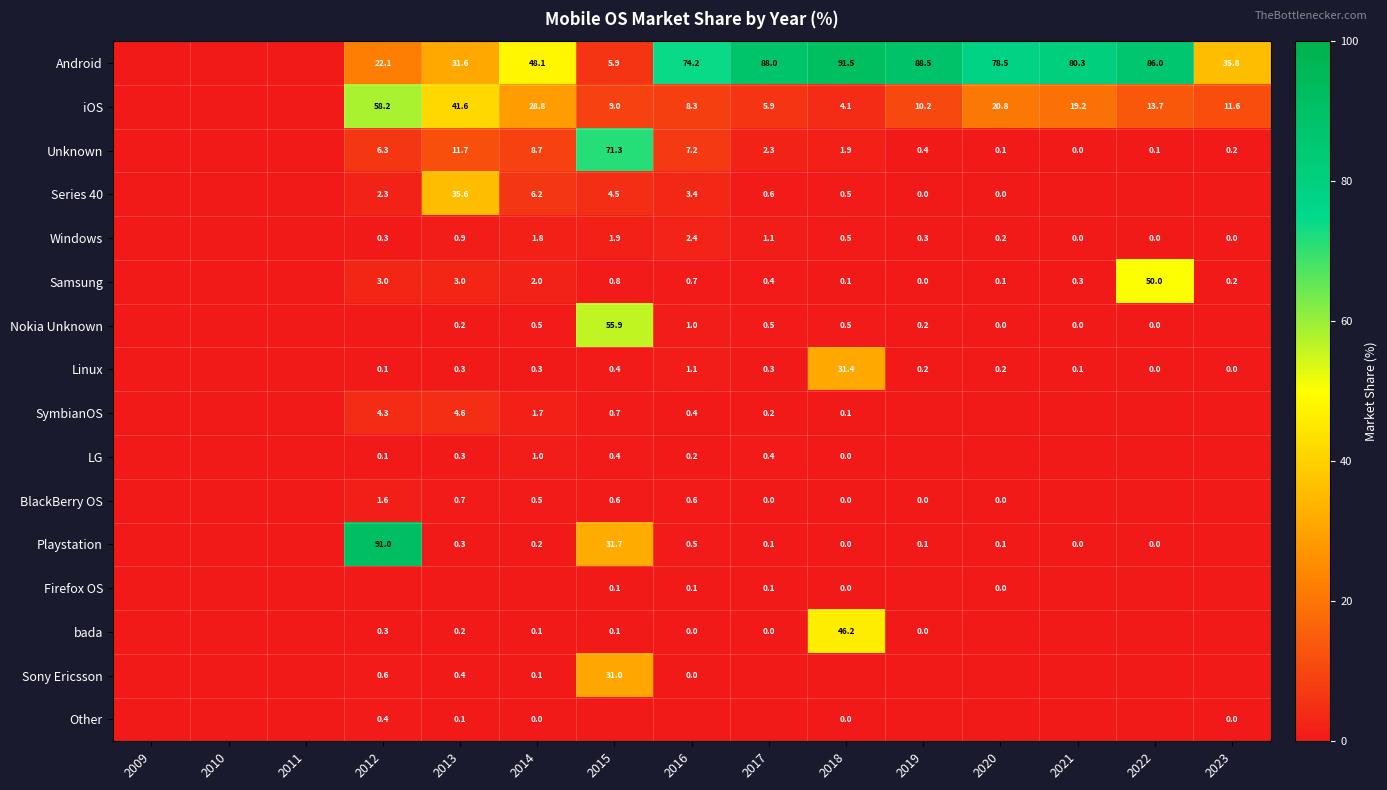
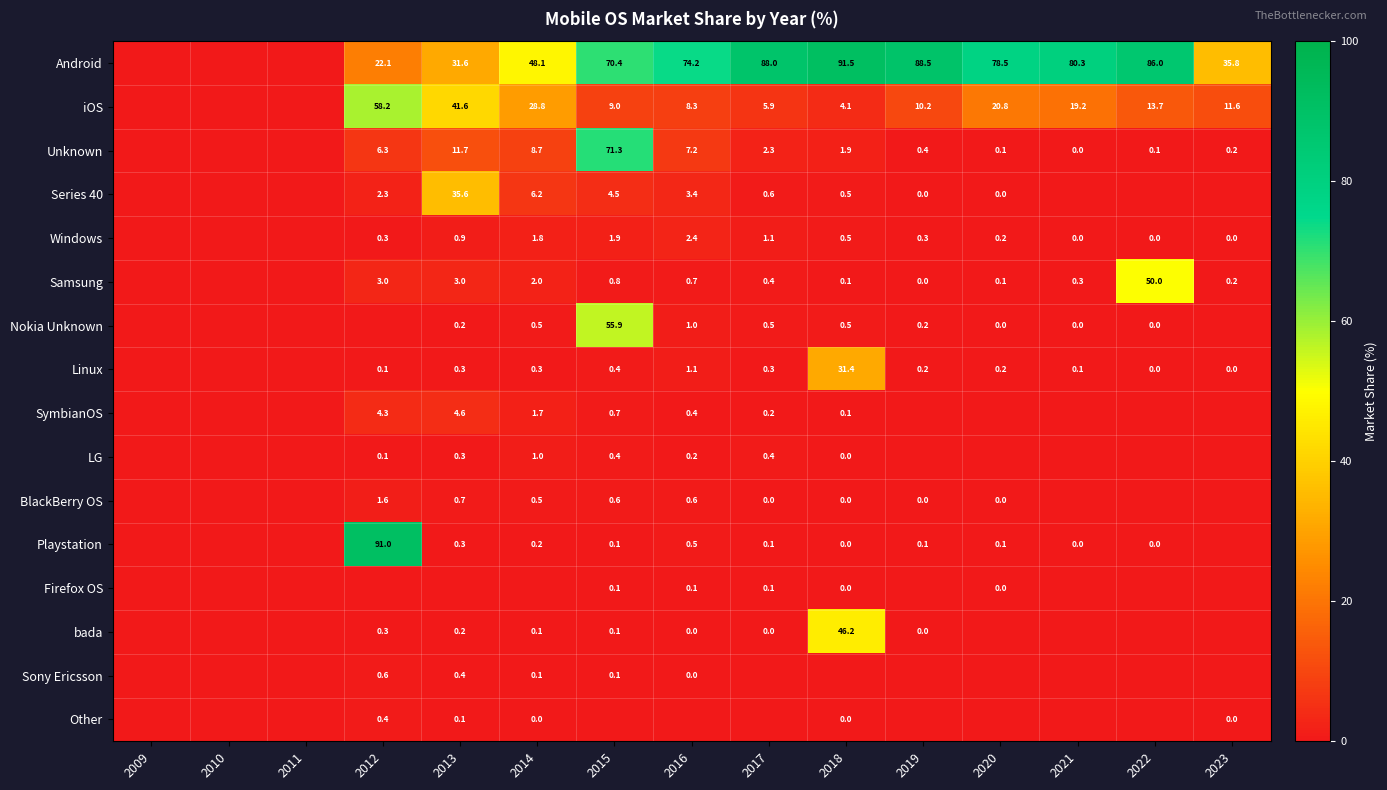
  {
    "Android": {
      "2012": 22.1,
      "2013": 31.6,
      "2014": 48.1,
-     "2015": 5.9,
+     "2015": 70.4,
      "2016": 74.2,
      "2017": 88.0,
      "2018": 91.5,
      "2019": 88.5,
      "2020": 78.5,
      "2021": 80.3,
      "2022": 86.0,
      "2023": 35.8
    },
    "iOS": {
      "2012": 58.2,
      "2013": 41.6,
      "2014": 28.8,
      "2015": 9.0,
      "2016": 8.3,
      "2017": 5.9,
      "2018": 4.1,
      "2019": 10.2,
      "2020": 20.8,
      "2021": 19.2,
      "2022": 13.7,
      "2023": 11.6
    },
    "Unknown": {
      "2012": 6.3,
      "2013": 11.7,
      "2014": 8.7,
      "2015": 71.3,
      "2016": 7.2,
      "2017": 2.3,
      "2018": 1.9,
      "2019": 0.4,
      "2020": 0.1,
      "2021": 0.0,
      "2022": 0.1,
      "2023": 0.2
    },
    "Series 40": {
      "2012": 2.3,
      "2013": 35.6,
      "2014": 6.2,
      "2015": 4.5,
      "2016": 3.4,
      "2017": 0.6,
      "2018": 0.5,
      "2019": 0.0,
      "2020": 0.0
    },
    "Windows": {
      "2012": 0.3,
      "2013": 0.9,
      "2014": 1.8,
      "2015": 1.9,
      "2016": 2.4,
      "2017": 1.1,
      "2018": 0.5,
      "2019": 0.3,
      "2020": 0.2,
      "2021": 0.0,
      "2022": 0.0,
      "2023": 0.0
    },
    "Samsung": {
      "2012": 3.0,
      "2013": 3.0,
      "2014": 2.0,
      "2015": 0.8,
      "2016": 0.7,
      "2017": 0.4,
      "2018": 0.1,
      "2019": 0.0,
      "2020": 0.1,
      "2021": 0.3,
      "2022": 50.0,
      "2023": 0.2
    },
    "Nokia Unknown": {
      "2013": 0.2,
      "2014": 0.5,
      "2015": 55.9,
      "2016": 1.0,
      "2017": 0.5,
      "2018": 0.5,
      "2019": 0.2,
      "2020": 0.0,
      "2021": 0.0,
      "2022": 0.0
    },
    "Linux": {
      "2012": 0.1,
      "2013": 0.3,
      "2014": 0.3,
      "2015": 0.4,
      "2016": 1.1,
      "2017": 0.3,
      "2018": 31.4,
      "2019": 0.2,
      "2020": 0.2,
      "2021": 0.1,
      "2022": 0.0,
      "2023": 0.0
    },
    "SymbianOS": {
      "2012": 4.3,
      "2013": 4.6,
      "2014": 1.7,
      "2015": 0.7,
      "2016": 0.4,
      "2017": 0.2,
      "2018": 0.1
    },
    "LG": {
      "2012": 0.1,
      "2013": 0.3,
      "2014": 1.0,
      "2015": 0.4,
      "2016": 0.2,
      "2017": 0.4,
      "2018": 0.0
    },
    "BlackBerry OS": {
      "2012": 1.6,
      "2013": 0.7,
      "2014": 0.5,
      "2015": 0.6,
      "2016": 0.6,
      "2017": 0.0,
      "2018": 0.0,
      "2019": 0.0,
      "2020": 0.0
    },
    "Playstation": {
      "2012": 91.0,
      "2013": 0.3,
      "2014": 0.2,
-     "2015": 31.7,
+     "2015": 0.1,
      "2016": 0.5,
      "2017": 0.1,
      "2018": 0.0,
      "2019": 0.1,
      "2020": 0.1,
      "2021": 0.0,
      "2022": 0.0
    },
    "Firefox OS": {
      "2015": 0.1,
      "2016": 0.1,
      "2017": 0.1,
      "2018": 0.0,
      "2020": 0.0
    },
    "bada": {
      "2012": 0.3,
      "2013": 0.2,
      "2014": 0.1,
      "2015": 0.1,
      "2016": 0.0,
      "2017": 0.0,
      "2018": 46.2,
      "2019": 0.0
    },
    "Sony Ericsson": {
      "2012": 0.6,
      "2013": 0.4,
      "2014": 0.1,
-     "2015": 31.0,
+     "2015": 0.1,
      "2016": 0.0
    },
    "Other": {
      "2012": 0.4,
      "2013": 0.1,
      "2014": 0.0,
      "2018": 0.0,
      "2023": 0.0
    }
  }
